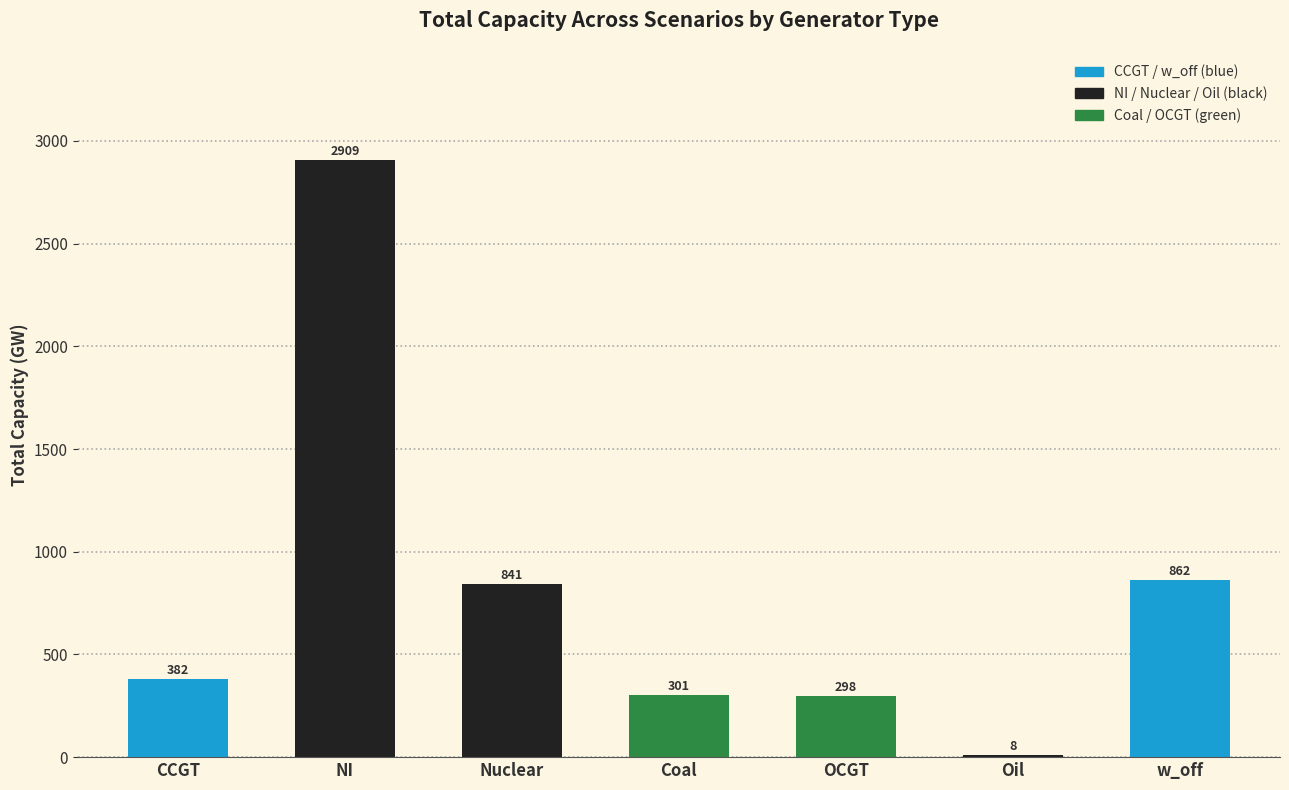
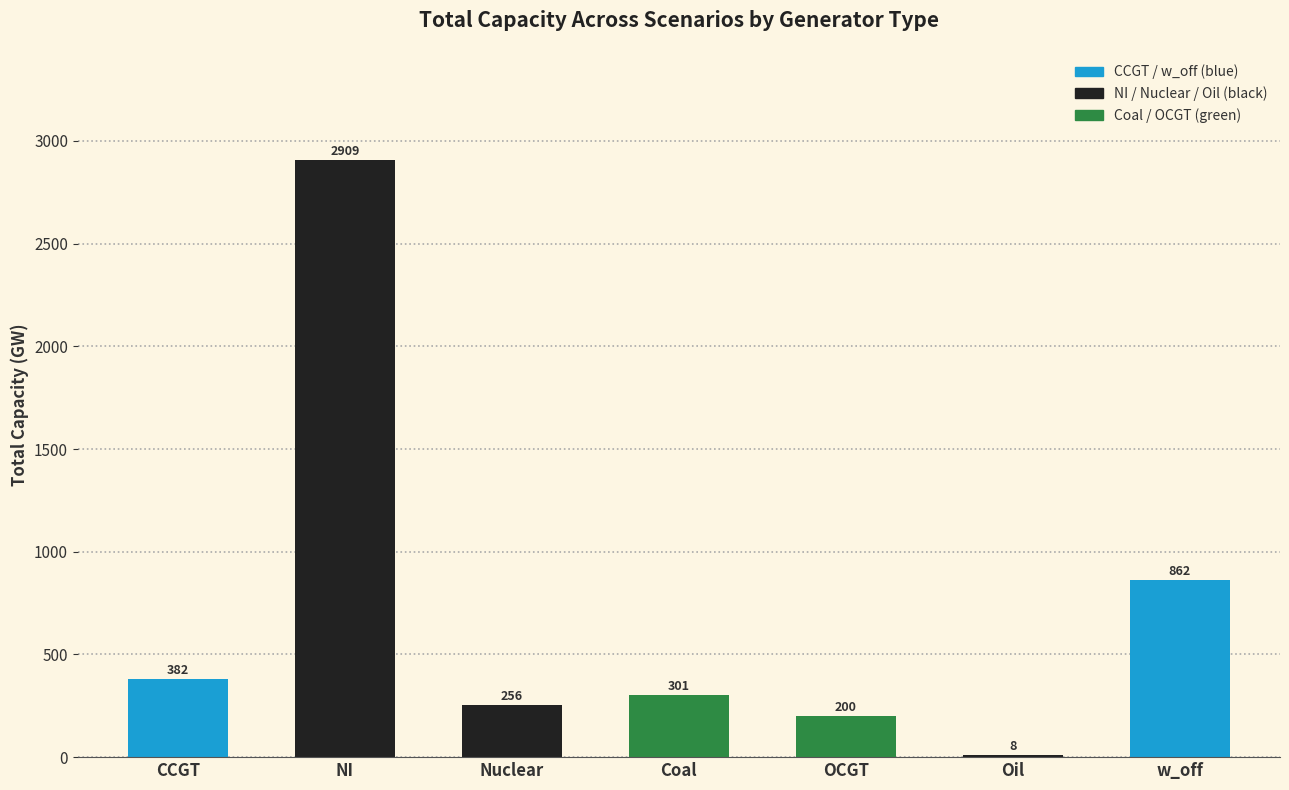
  {
    "CCGT": 382,
    "NI": 2909,
-   "Nuclear": 841,
+   "Nuclear": 256,
    "Coal": 301,
-   "OCGT": 298,
+   "OCGT": 200,
    "Oil": 8,
    "w_off": 862
  }
